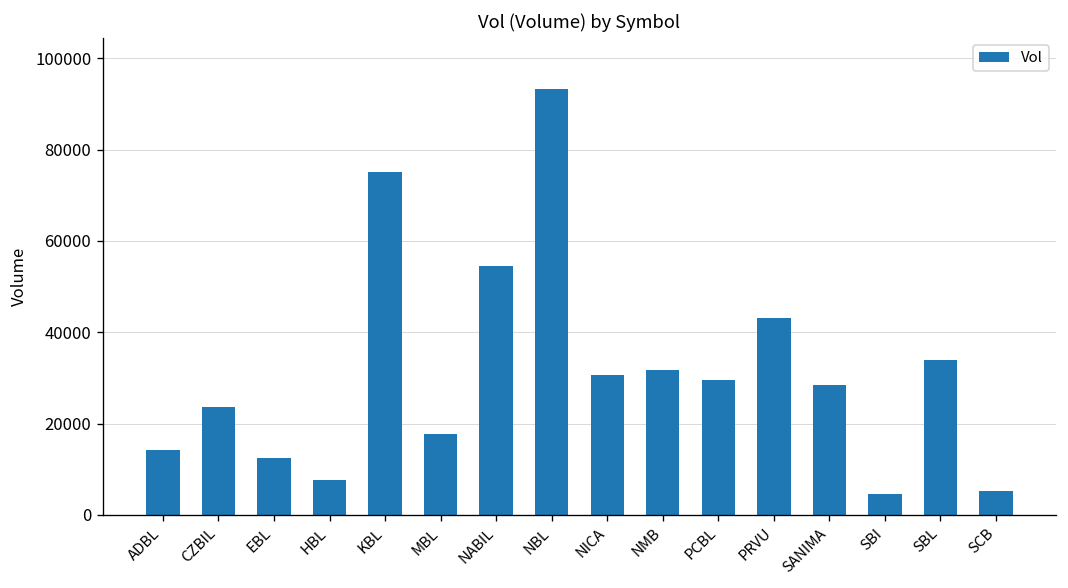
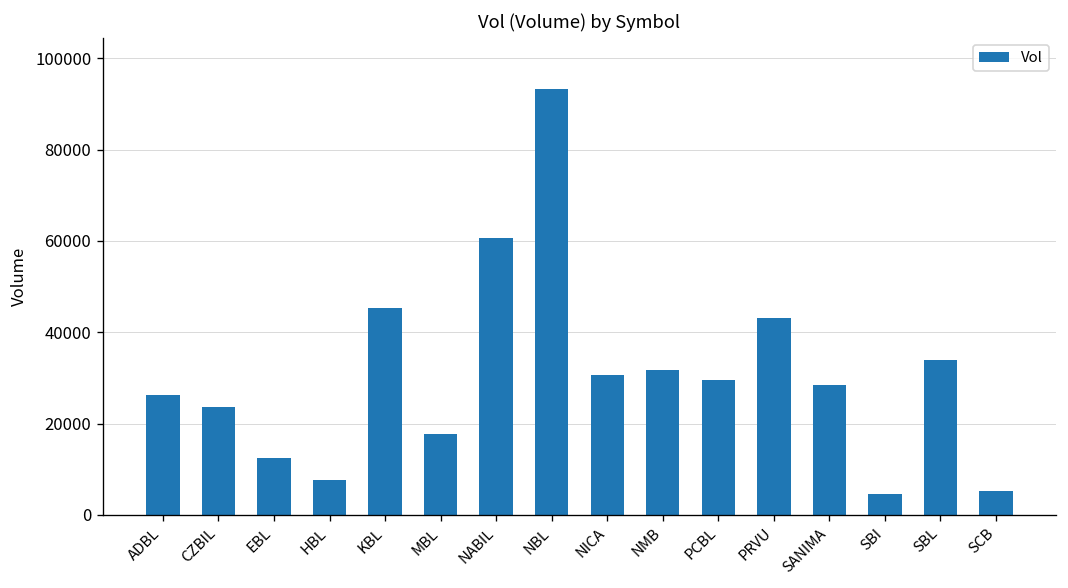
  {
-   "ADBL": 14000,
+   "ADBL": 26000,
    "CZBIL": 24000,
    "EBL": 12000,
    "HBL": 8000,
-   "KBL": 75000,
+   "KBL": 45000,
    "MBL": 18000,
-   "NABIL": 54000,
+   "NABIL": 61000,
    "NBL": 93000,
    "NICA": 31000,
    "NMB": 32000,
    "PCBL": 30000,
    "PRVU": 43000,
    "SANIMA": 28000,
    "SBI": 5000,
    "SBL": 34000,
    "SCB": 5000
  }
